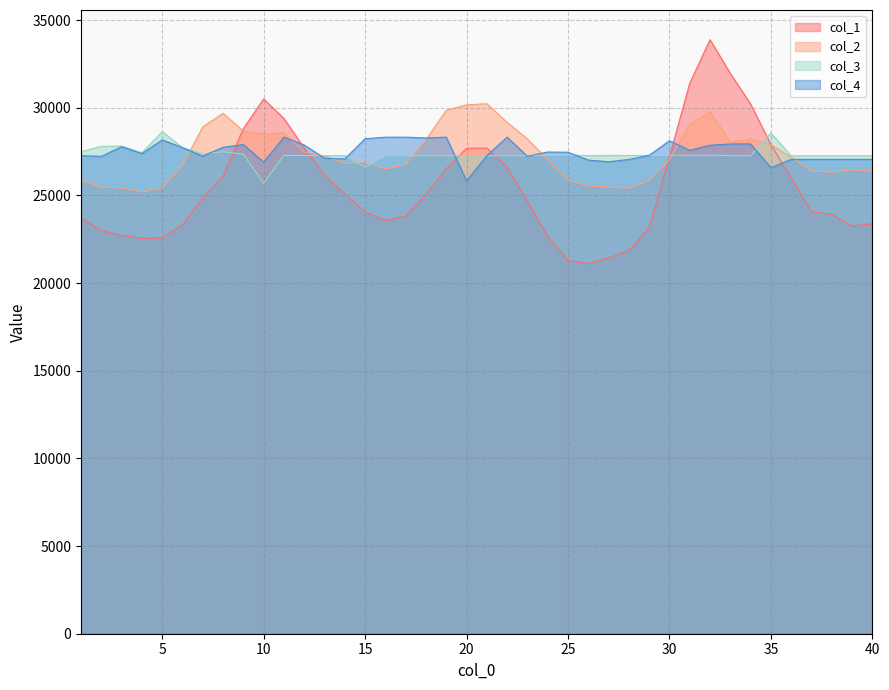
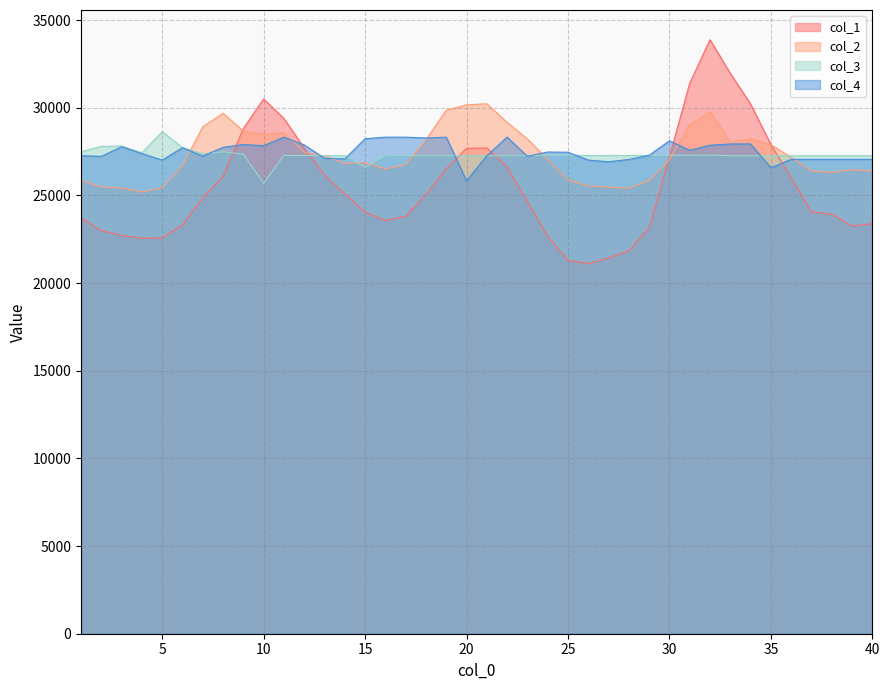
  {
    "col_3": {
      "5": 28600,
      "10": 25700,
      "15": 26600,
      "20": 27300,
      "25": 27300,
-     "35": 28600,
+     "35": 27300,
      "40": 27300
    },
    "col_4": {
-     "5": 28200,
-     "10": 26900,
+     "5": 27000,
+     "10": 27800,
      "15": 28200,
      "20": 25800,
      "25": 27500,
      "30": 28100,
      "35": 26600,
      "40": 27100
    }
  }
